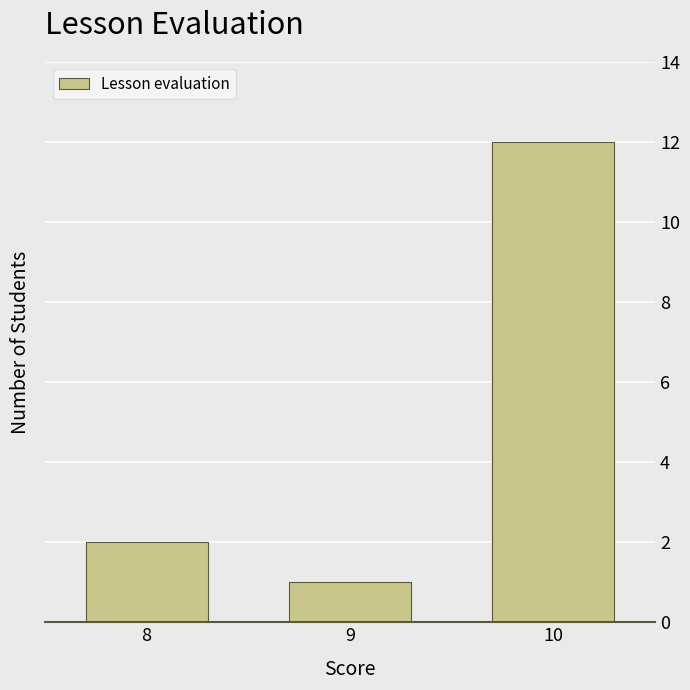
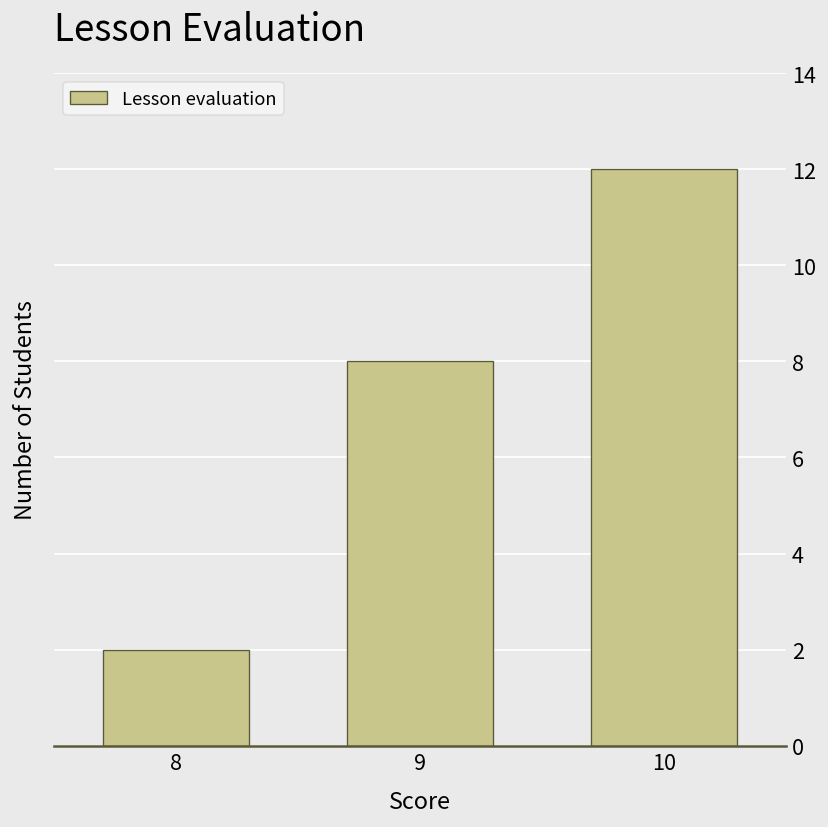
  {
    "8": 2,
-   "9": 1,
+   "9": 8,
    "10": 12
  }
